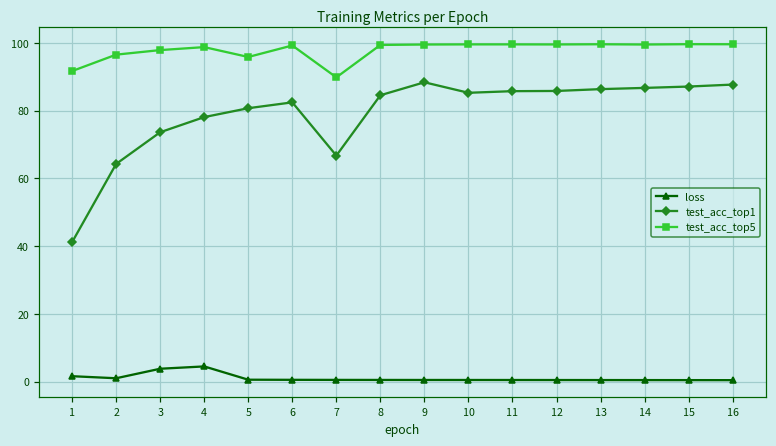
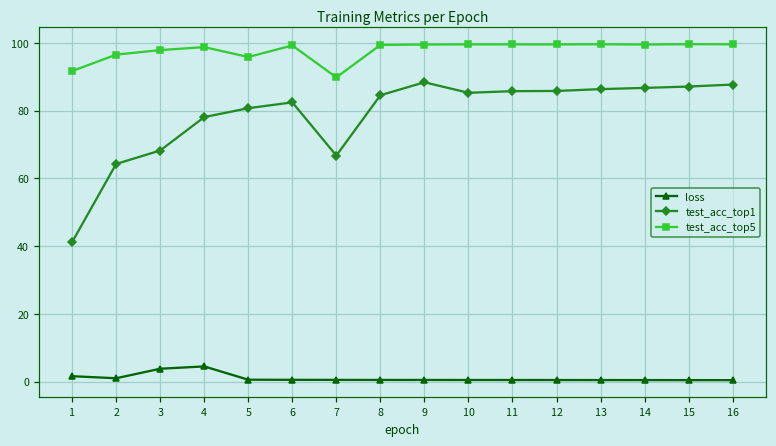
  {
    "loss": {
      "1": 2,
      "2": 1,
      "3": 4,
      "4": 5,
      "5": 1,
      "6": 1,
      "7": 1,
      "8": 1,
      "9": 1,
      "10": 1,
      "11": 1,
      "12": 0,
      "13": 0,
      "14": 0,
      "15": 0,
      "16": 0
    },
    "test_acc_top1": {
      "1": 41,
      "2": 64,
-     "3": 74,
+     "3": 68,
      "4": 78,
      "5": 81,
      "6": 82,
      "7": 67,
      "8": 85,
      "9": 88,
      "10": 85,
      "11": 86,
      "12": 86,
      "13": 86,
      "14": 87,
      "15": 87,
      "16": 88
    },
    "test_acc_top5": {
      "1": 92,
      "2": 97,
      "3": 98,
      "4": 99,
      "5": 96,
      "6": 99,
      "7": 90,
      "8": 99,
      "9": 99,
      "10": 100,
      "11": 100,
      "12": 100,
      "13": 100,
      "14": 99,
      "15": 100,
      "16": 100
    }
  }
